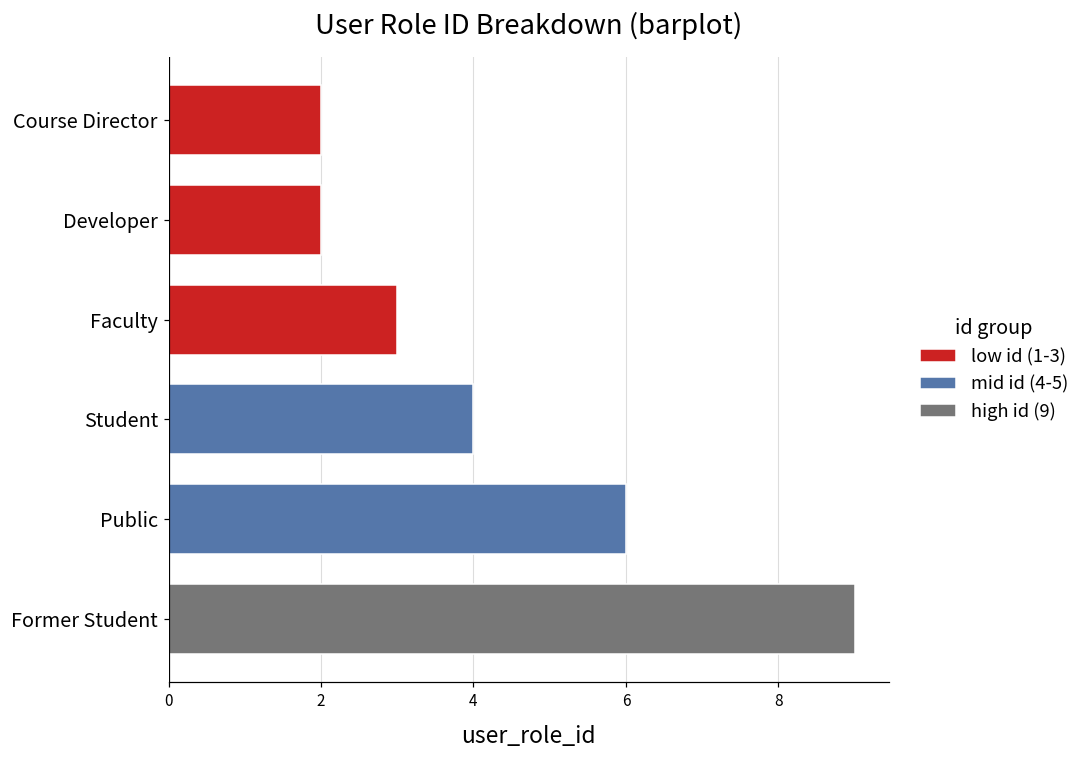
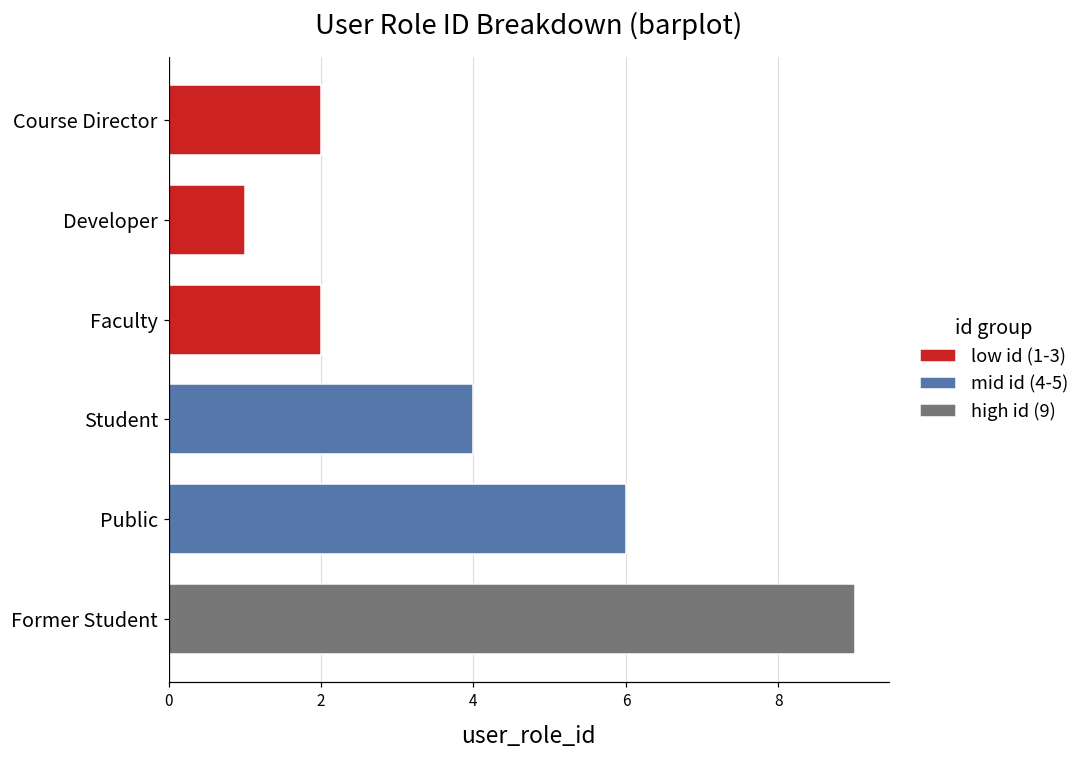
  {
    "low id (1-3)": {
      "Course Director": 2,
-     "Developer": 2,
-     "Faculty": 3
+     "Developer": 1,
+     "Faculty": 2
    },
    "mid id (4-5)": {
      "Student": 4,
      "Public": 6
    },
    "high id (9)": {
      "Former Student": 9
    }
  }
